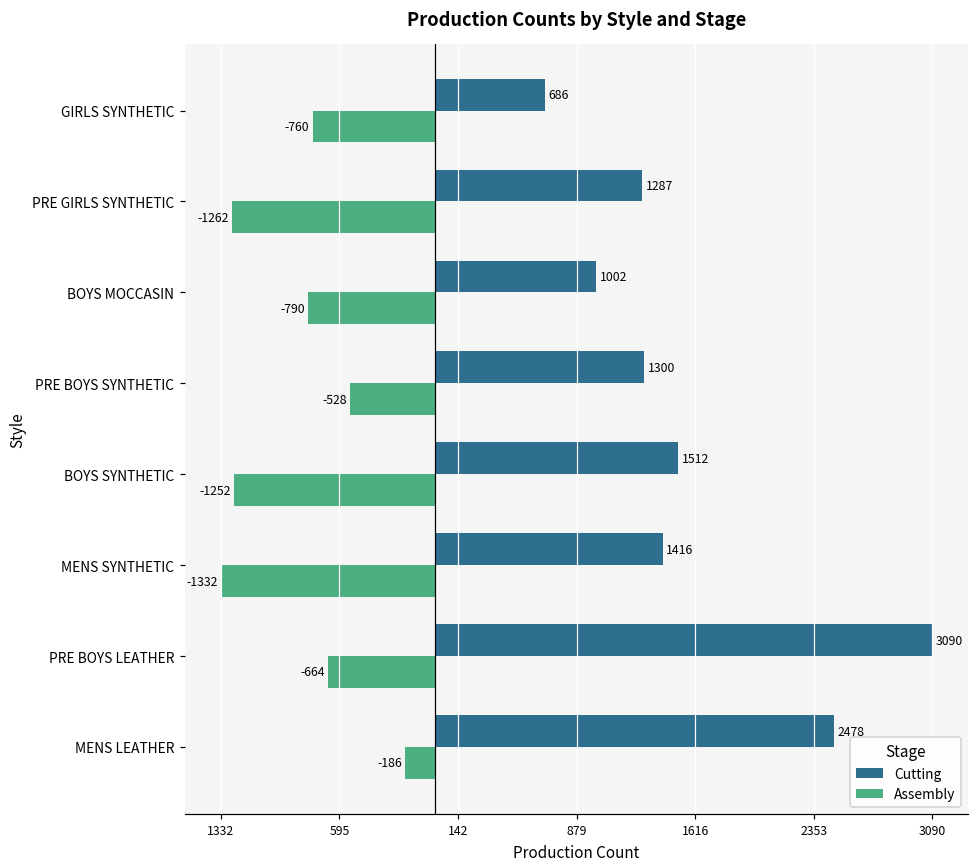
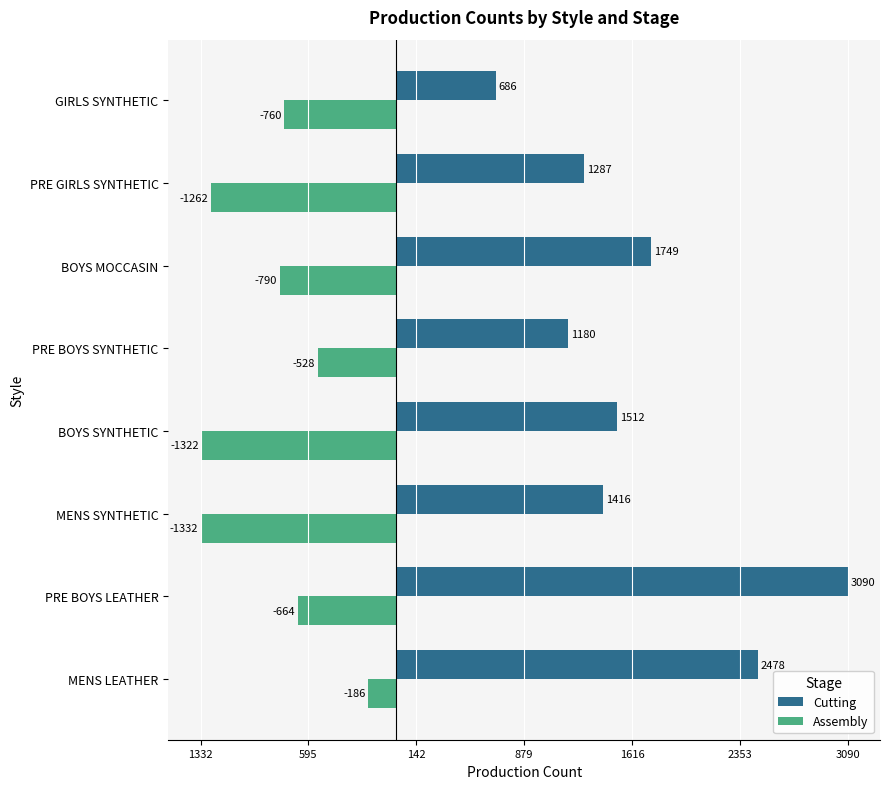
  {
    "Cutting": {
      "GIRLS SYNTHETIC": 686,
      "PRE GIRLS SYNTHETIC": 1287,
-     "BOYS MOCCASIN": 1002,
-     "PRE BOYS SYNTHETIC": 1300,
+     "BOYS MOCCASIN": 1749,
+     "PRE BOYS SYNTHETIC": 1180,
      "BOYS SYNTHETIC": 1512,
      "MENS SYNTHETIC": 1416,
      "PRE BOYS LEATHER": 3090,
      "MENS LEATHER": 2478
    },
    "Assembly": {
      "GIRLS SYNTHETIC": -760,
      "PRE GIRLS SYNTHETIC": -1262,
      "BOYS MOCCASIN": -790,
      "PRE BOYS SYNTHETIC": -528,
-     "BOYS SYNTHETIC": -1252,
+     "BOYS SYNTHETIC": -1322,
      "MENS SYNTHETIC": -1332,
      "PRE BOYS LEATHER": -664,
      "MENS LEATHER": -186
    }
  }
